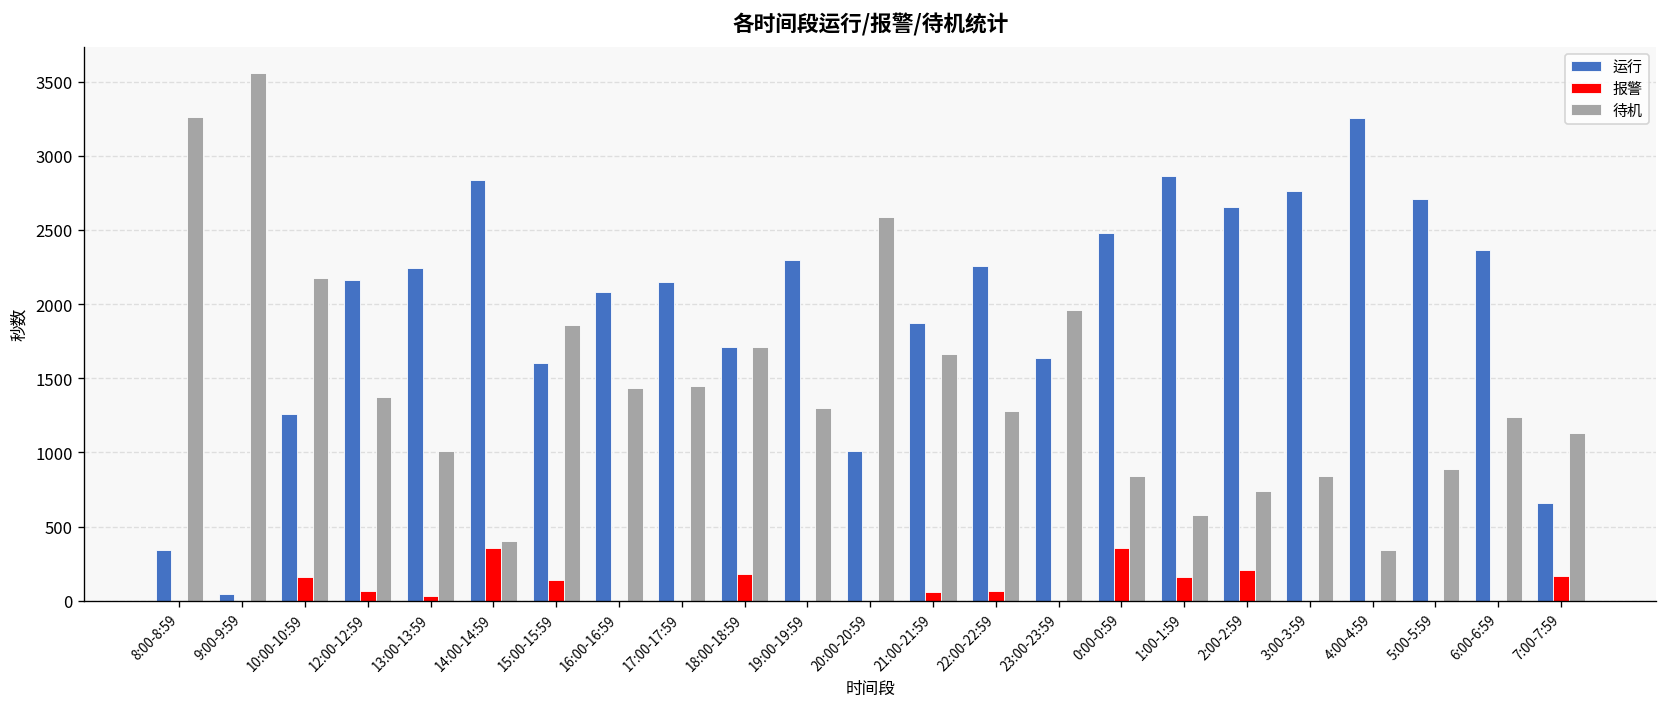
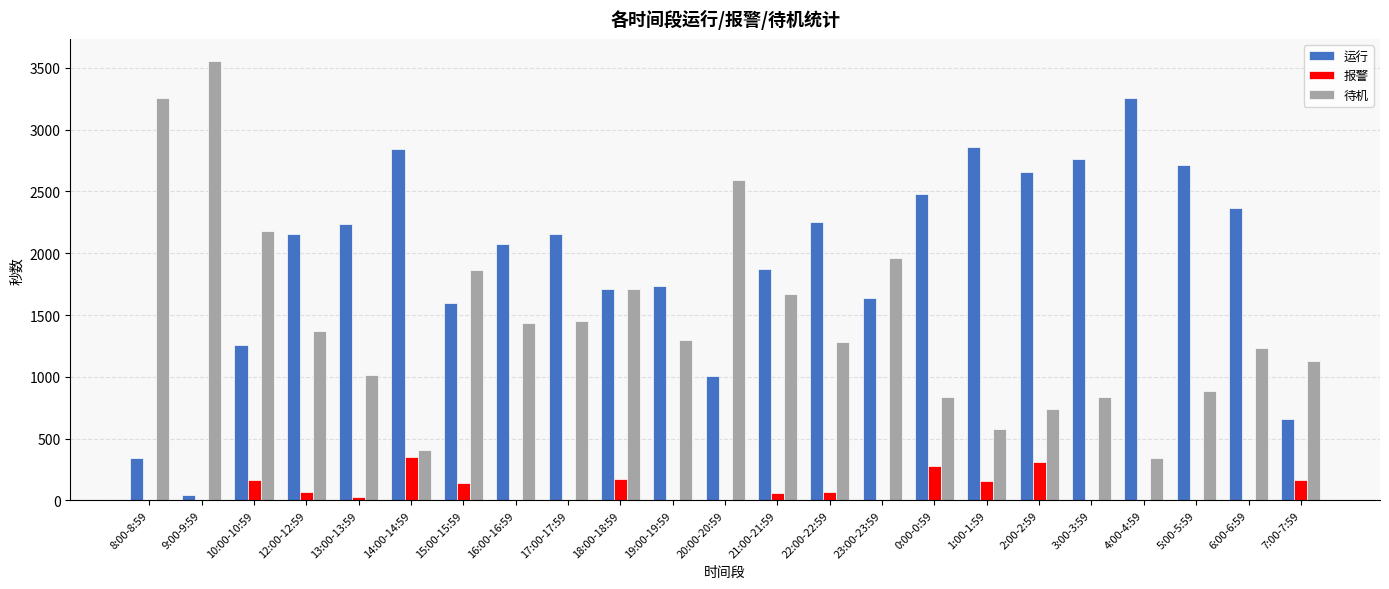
  {
    "运行": {
      "8:00-8:59": 340,
      "9:00-9:59": 40,
      "10:00-10:59": 1260,
      "12:00-12:59": 2160,
      "13:00-13:59": 2240,
      "14:00-14:59": 2840,
      "15:00-15:59": 1600,
      "16:00-16:59": 2080,
      "17:00-17:59": 2150,
      "18:00-18:59": 1710,
-     "19:00-19:59": 2300,
+     "19:00-19:59": 1730,
      "20:00-20:59": 1010,
      "21:00-21:59": 1870,
      "22:00-22:59": 2260,
      "23:00-23:59": 1640,
      "0:00-0:59": 2480,
      "1:00-1:59": 2860,
      "2:00-2:59": 2650,
      "3:00-3:59": 2760,
      "4:00-4:59": 3260,
      "5:00-5:59": 2710,
      "6:00-6:59": 2360,
      "7:00-7:59": 660
    },
    "报警": {
      "8:00-8:59": 0,
      "9:00-9:59": 0,
      "10:00-10:59": 160,
      "12:00-12:59": 70,
      "13:00-13:59": 30,
      "14:00-14:59": 360,
      "15:00-15:59": 140,
      "16:00-16:59": 0,
      "17:00-17:59": 0,
      "18:00-18:59": 180,
      "19:00-19:59": 0,
      "20:00-20:59": 0,
      "21:00-21:59": 60,
      "22:00-22:59": 70,
      "23:00-23:59": 0,
-     "0:00-0:59": 350,
+     "0:00-0:59": 280,
      "1:00-1:59": 160,
-     "2:00-2:59": 210,
+     "2:00-2:59": 310,
      "3:00-3:59": 0,
      "4:00-4:59": 0,
      "5:00-5:59": 0,
      "6:00-6:59": 0,
      "7:00-7:59": 170
    },
    "待机": {
      "8:00-8:59": 3260,
      "9:00-9:59": 3560,
      "10:00-10:59": 2180,
      "12:00-12:59": 1380,
      "13:00-13:59": 1010,
      "14:00-14:59": 410,
      "15:00-15:59": 1860,
      "16:00-16:59": 1430,
      "17:00-17:59": 1450,
      "18:00-18:59": 1710,
      "19:00-19:59": 1300,
      "20:00-20:59": 2590,
      "21:00-21:59": 1670,
      "22:00-22:59": 1280,
      "23:00-23:59": 1960,
      "0:00-0:59": 840,
      "1:00-1:59": 580,
      "2:00-2:59": 740,
      "3:00-3:59": 840,
      "4:00-4:59": 340,
      "5:00-5:59": 890,
      "6:00-6:59": 1240,
      "7:00-7:59": 1130
    }
  }
